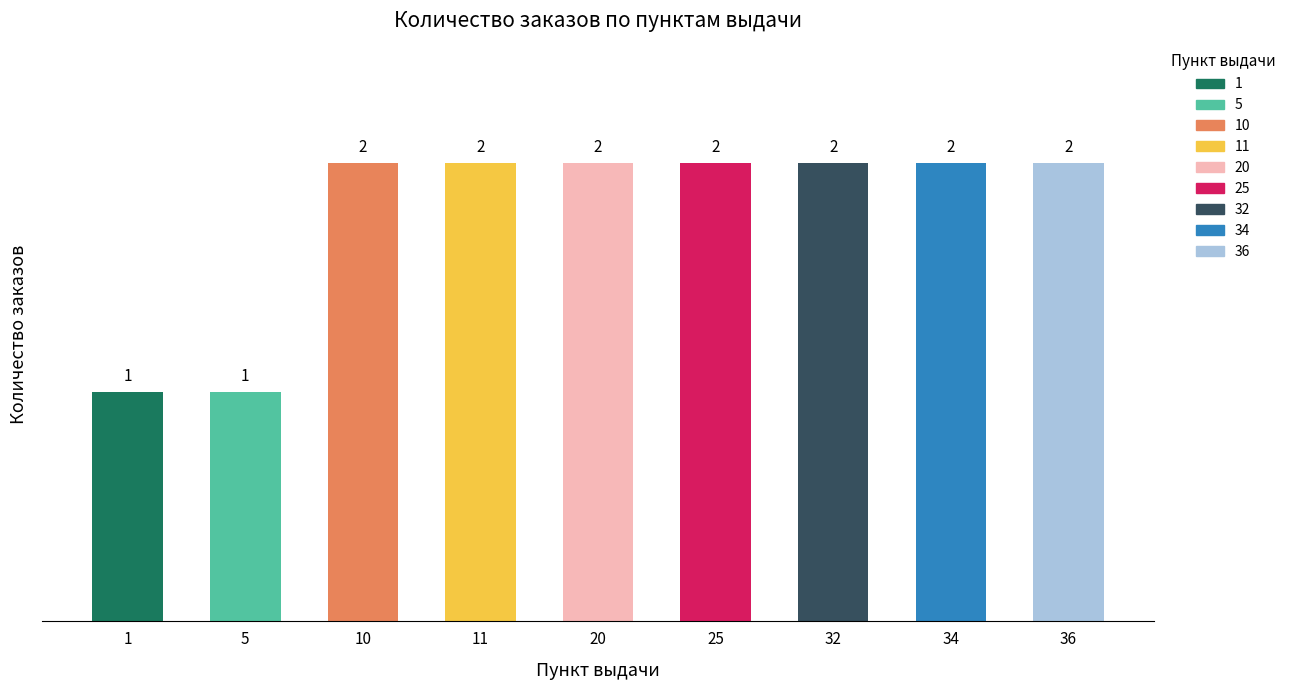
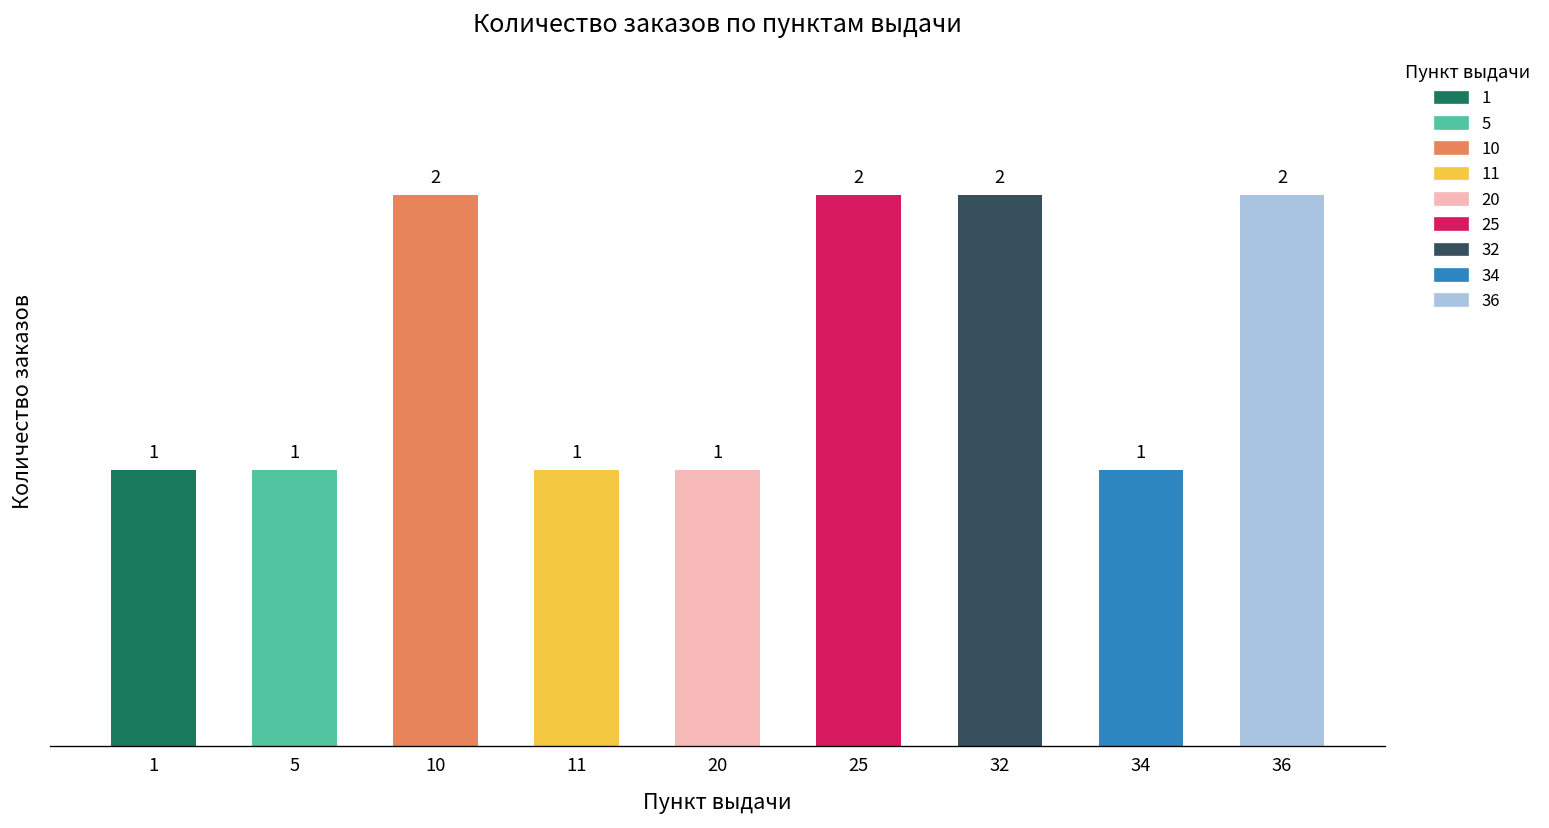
  {
    "1": 1,
    "5": 1,
    "10": 2,
-   "11": 2,
-   "20": 2,
+   "11": 1,
+   "20": 1,
    "25": 2,
    "32": 2,
-   "34": 2,
+   "34": 1,
    "36": 2
  }
